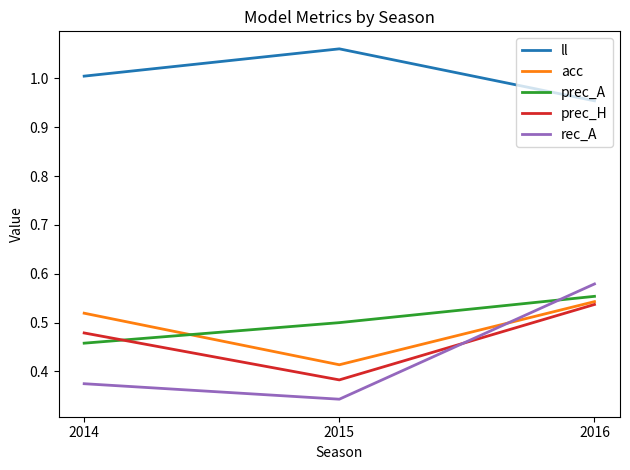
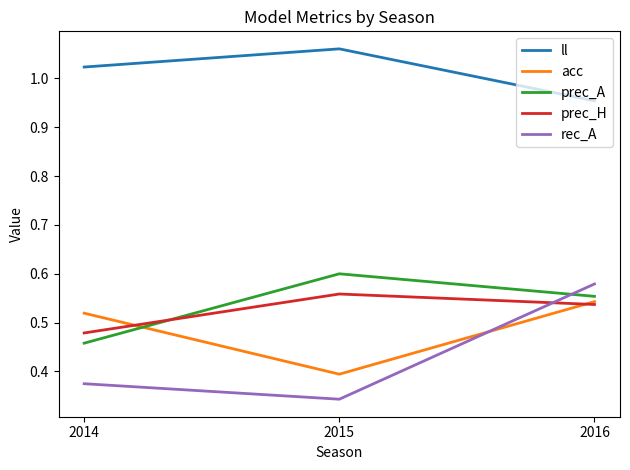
  {
    "ll": {
-     "2014": 1.00,
+     "2014": 1.02,
      "2015": 1.06
    },
    "acc": {
      "2014": 0.52,
-     "2015": 0.41,
+     "2015": 0.39,
      "2016": 0.54
    },
    "prec_A": {
      "2014": 0.46,
-     "2015": 0.5,
+     "2015": 0.6,
      "2016": 0.55
    },
    "prec_H": {
      "2014": 0.48,
-     "2015": 0.38,
+     "2015": 0.56,
      "2016": 0.54
    },
    "rec_A": {
      "2014": 0.38,
      "2015": 0.34,
      "2016": 0.58
    }
  }
